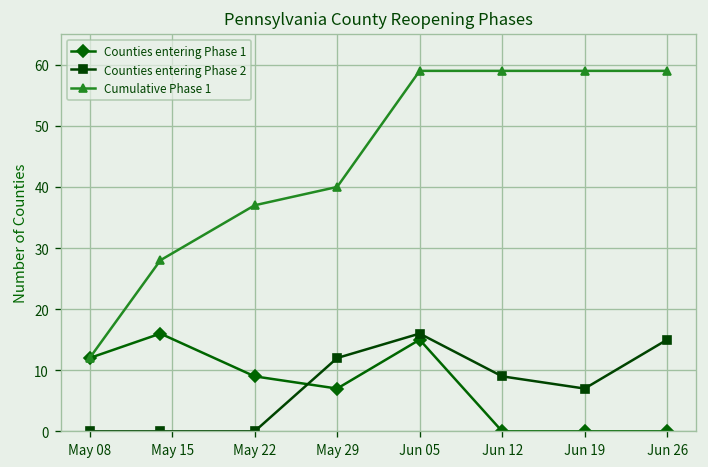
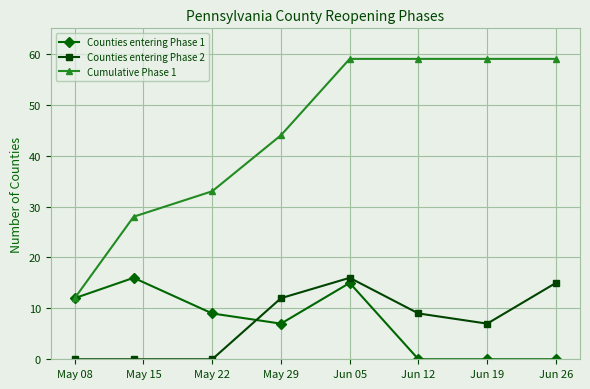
  {
    "Cumulative Phase 1": {
-     "May 22": 37,
-     "May 29": 40,
+     "May 22": 33,
+     "May 29": 44,
      "Jun 05": 59,
      "Jun 12": 59,
      "Jun 19": 59,
      "Jun 26": 59
    }
  }
